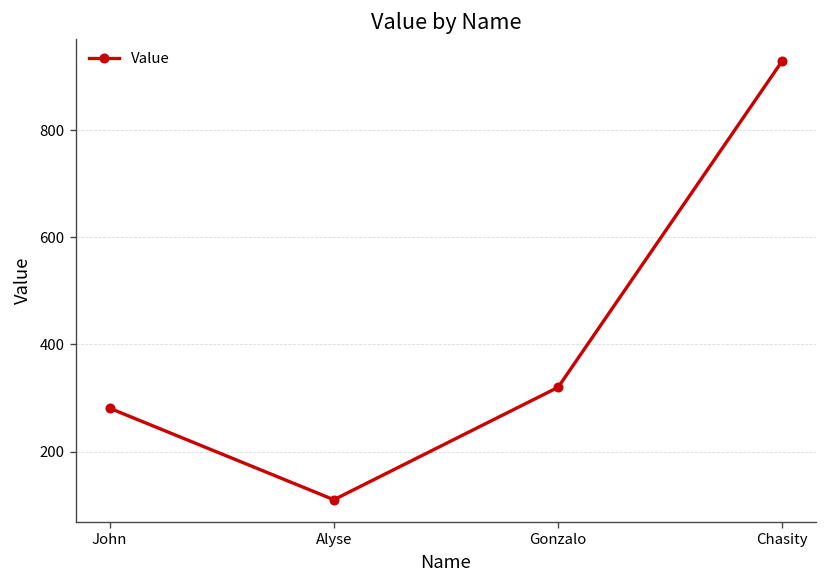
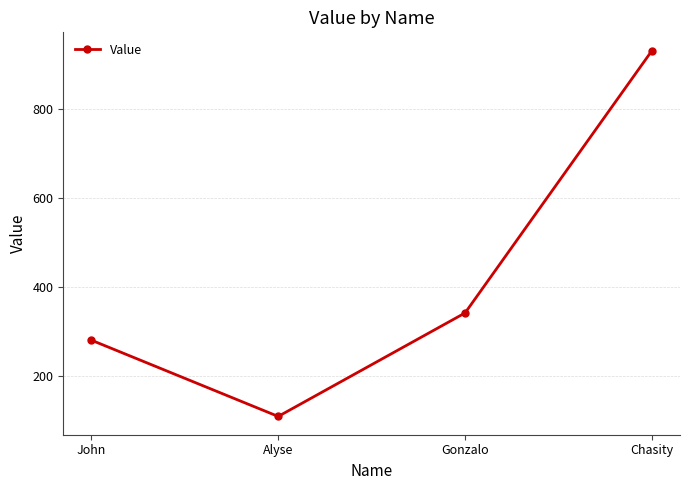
  {
    "John": 280,
    "Alyse": 110,
-   "Gonzalo": 320,
+   "Gonzalo": 340,
    "Chasity": 930
  }
